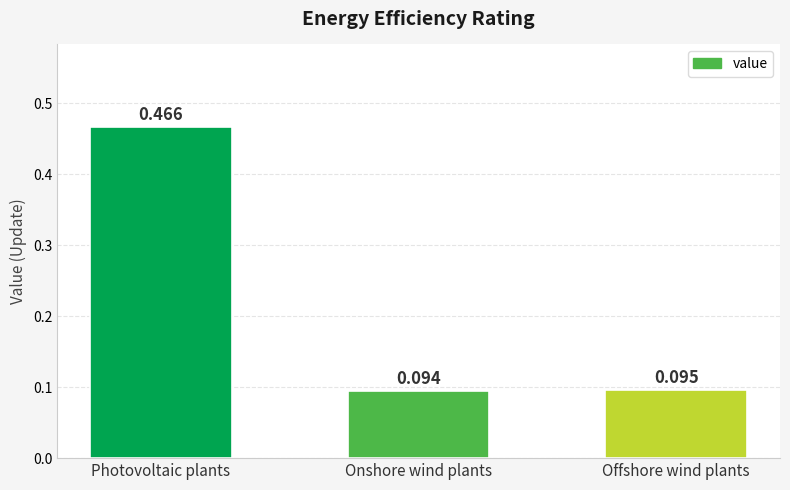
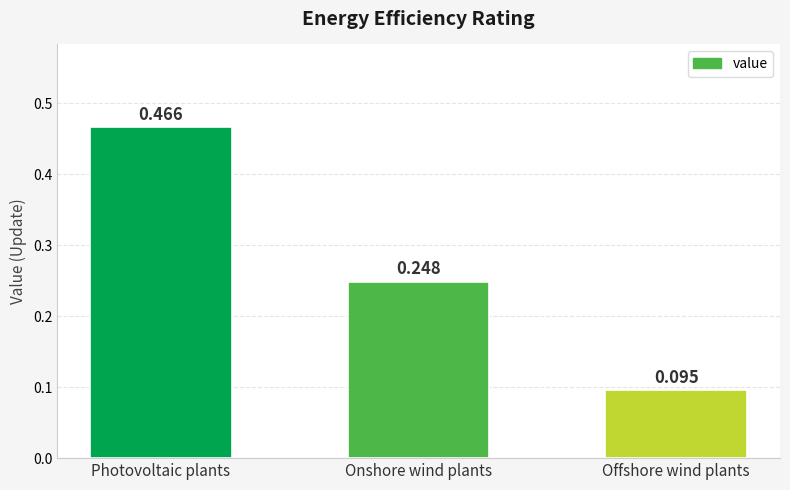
  {
    "Photovoltaic plants": 0.466,
-   "Onshore wind plants": 0.094,
+   "Onshore wind plants": 0.248,
    "Offshore wind plants": 0.095
  }
